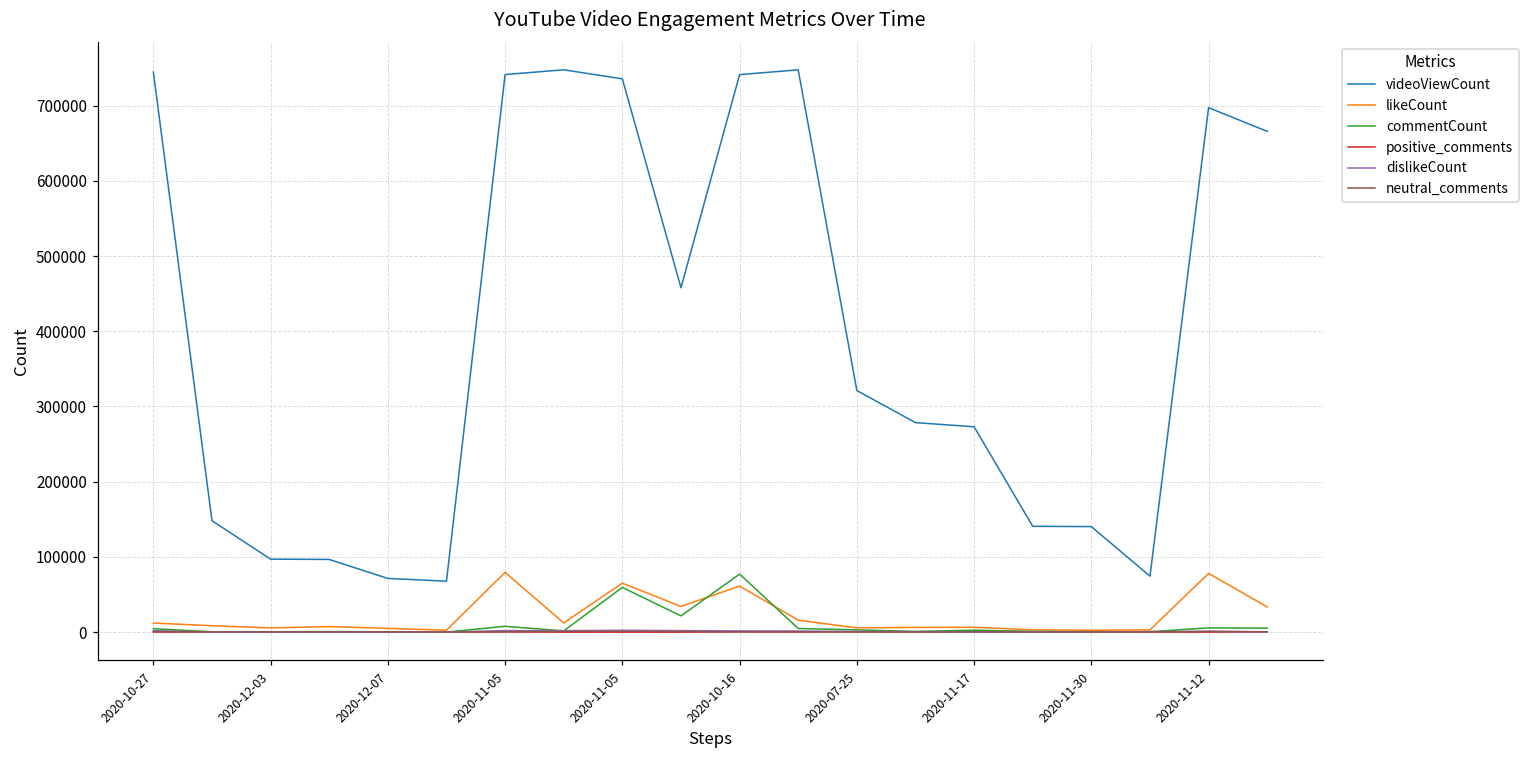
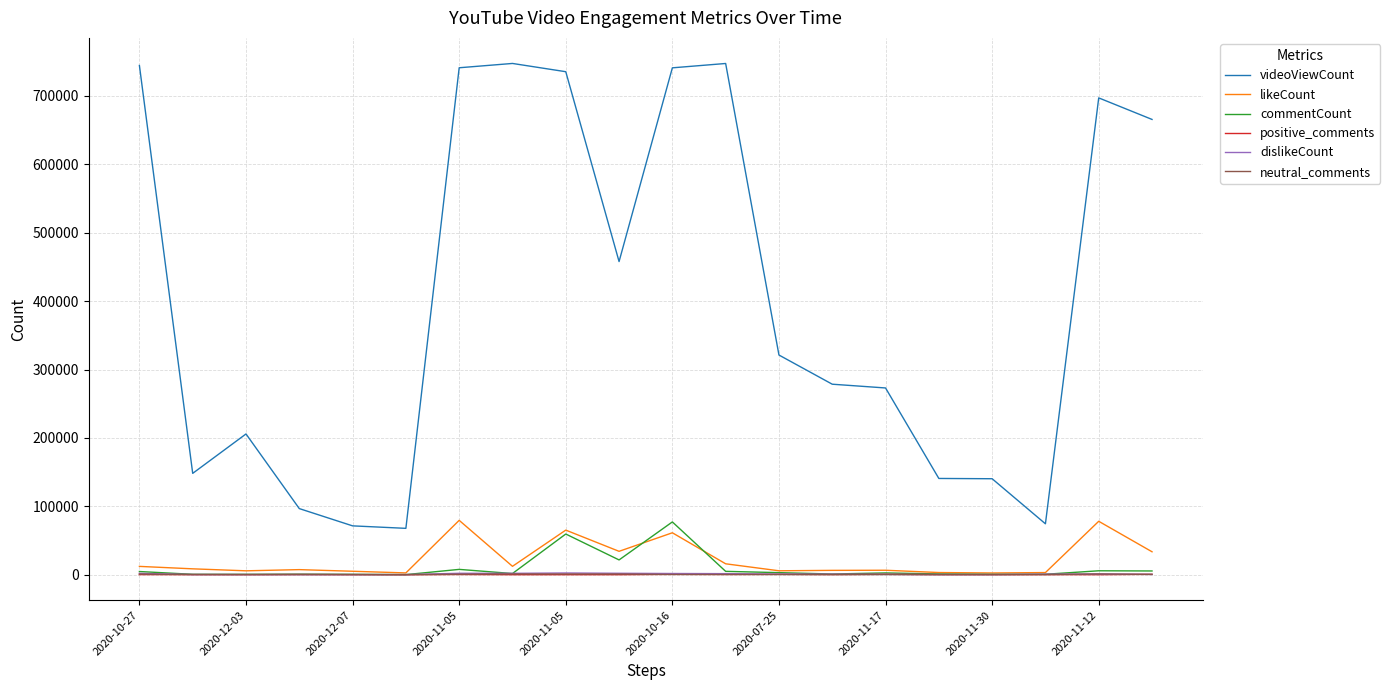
  {
    "videoViewCount": {
      "2020-10-27": 740000,
-     "2020-12-03": 100000,
+     "2020-12-03": 210000,
      "2020-10-16": 740000,
      "2020-07-25": 320000
    },
    "likeCount": {
      "2020-10-27": 10000,
      "2020-12-03": 10000,
      "2020-10-16": 60000
    },
    "commentCount": {
      "2020-10-16": 80000
    }
  }
